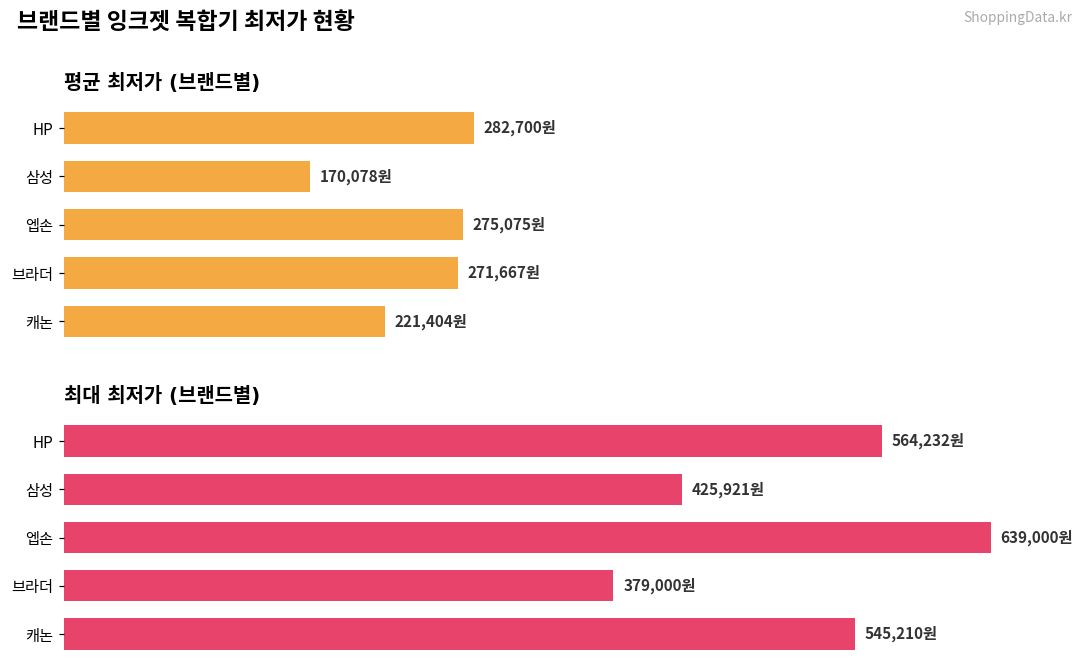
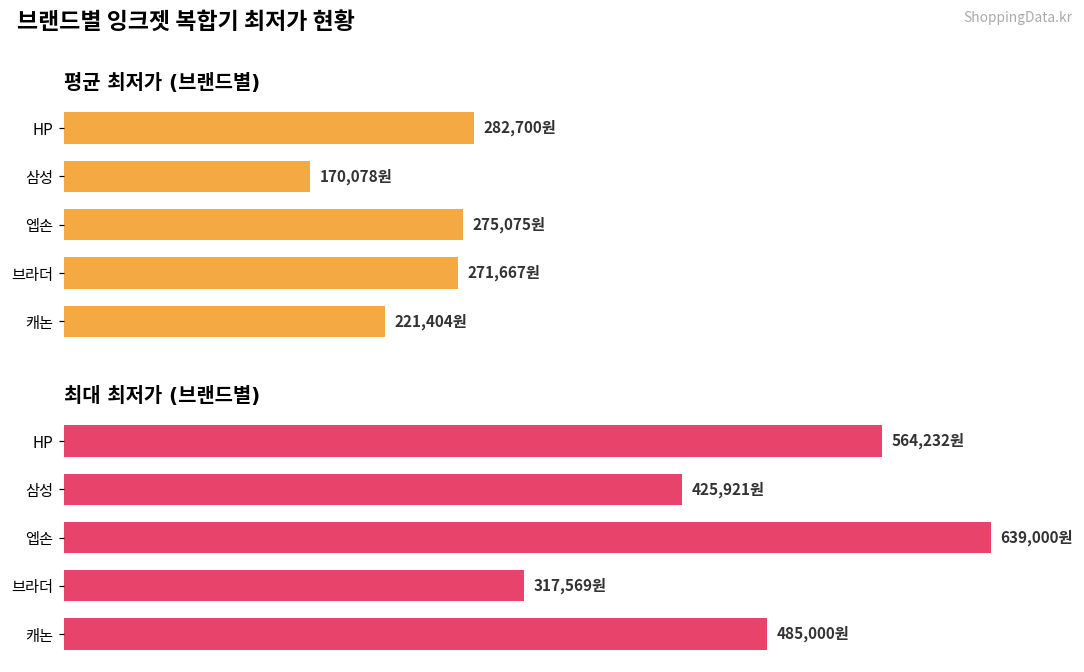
  {
    "평균 최저가 (브랜드별)": {
      "HP": "282,700원",
      "삼성": "170,078원",
      "엡손": "275,075원",
      "브라더": "271,667원",
      "캐논": "221,404원"
    },
    "최대 최저가 (브랜드별)": {
      "HP": "564,232원",
      "삼성": "425,921원",
      "엡손": "639,000원",
-     "브라더": "379,000원",
-     "캐논": "545,210원"
+     "브라더": "317,569원",
+     "캐논": "485,000원"
    }
  }
